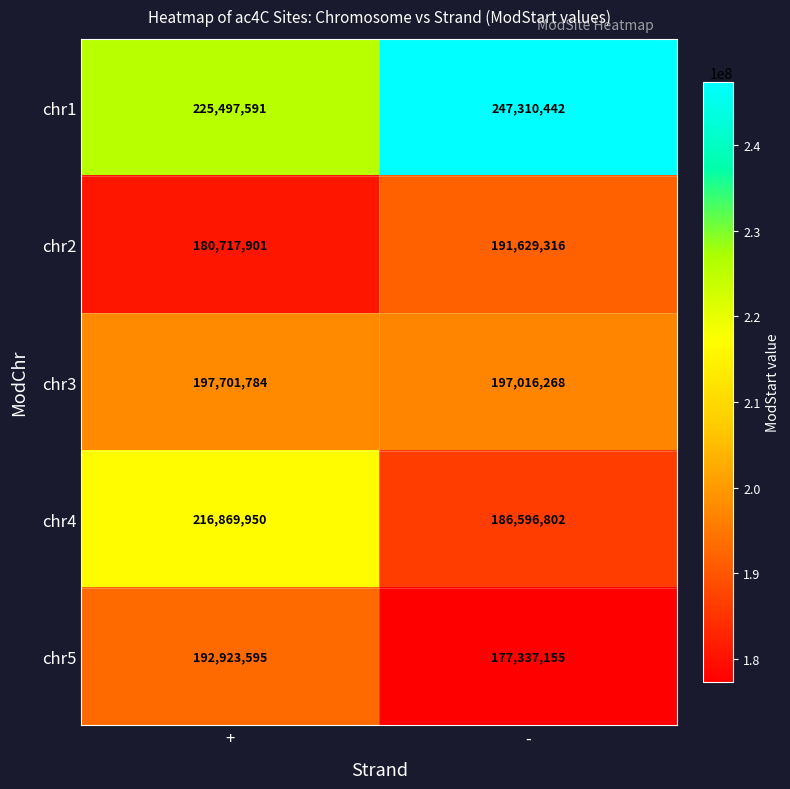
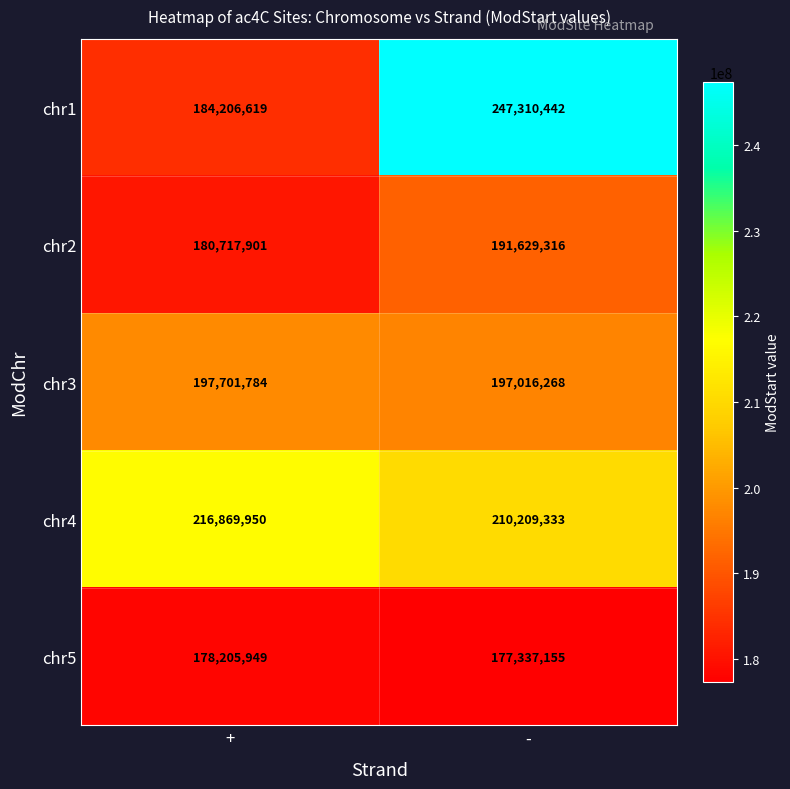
  {
    "chr1": {
-     "+": "225,497,591",
+     "+": "184,206,619",
      "-": "247,310,442"
    },
    "chr2": {
      "+": "180,717,901",
      "-": "191,629,316"
    },
    "chr3": {
      "+": "197,701,784",
      "-": "197,016,268"
    },
    "chr4": {
      "+": "216,869,950",
-     "-": "186,596,802"
+     "-": "210,209,333"
    },
    "chr5": {
-     "+": "192,923,595",
+     "+": "178,205,949",
      "-": "177,337,155"
    }
  }
